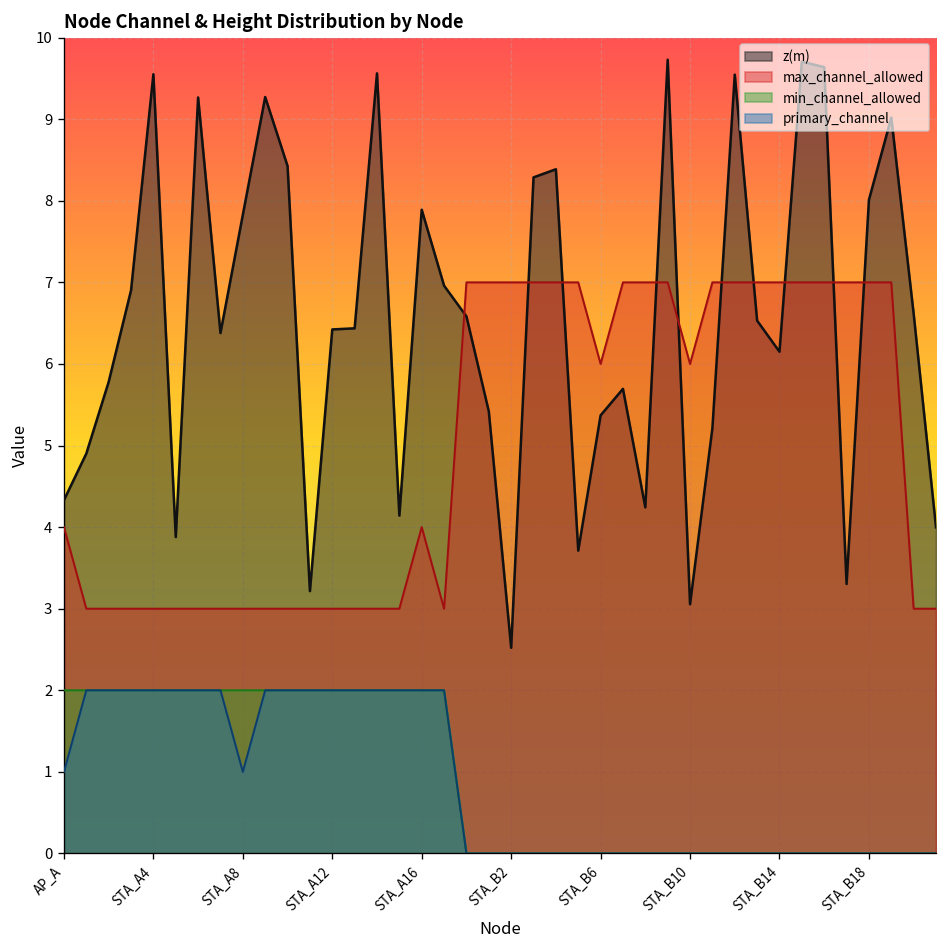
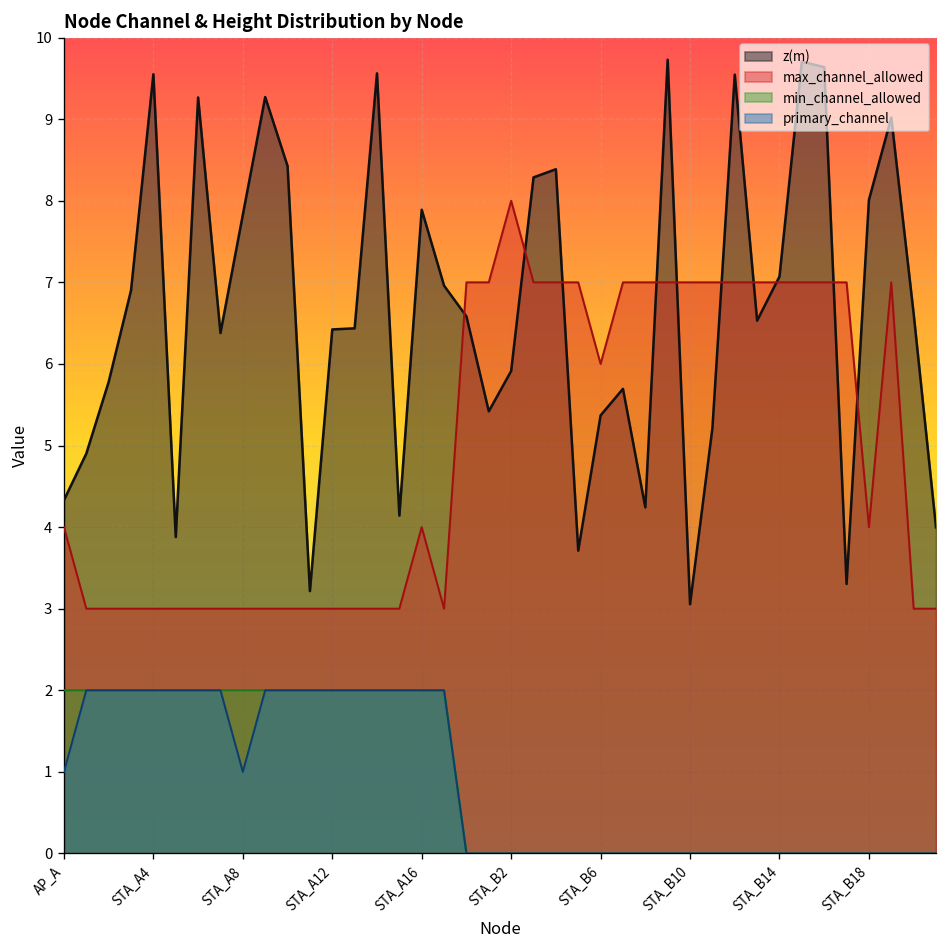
  {
    "z(m)": {
      "AP_A": 4.3,
      "STA_A4": 9.6,
      "STA_A8": 7.8,
      "STA_A12": 6.4,
      "STA_A16": 7.9,
-     "STA_B2": 2.5,
+     "STA_B2": 5.9,
      "STA_B6": 5.4,
      "STA_B10": 3.1,
-     "STA_B14": 6.1,
+     "STA_B14": 7.1,
      "STA_B18": 8.0
    },
    "max_channel_allowed": {
      "AP_A": 4,
      "STA_A4": 3,
      "STA_A8": 3,
      "STA_A12": 3,
      "STA_A16": 4,
-     "STA_B2": 7,
+     "STA_B2": 8,
      "STA_B6": 6,
-     "STA_B10": 6,
+     "STA_B10": 7,
      "STA_B14": 7,
-     "STA_B18": 7
+     "STA_B18": 4
    },
    "min_channel_allowed": {
      "AP_A": 2.0,
      "STA_A8": 2.0
    },
    "primary_channel": {
      "AP_A": 1.0,
      "STA_A8": 1.0
    }
  }
